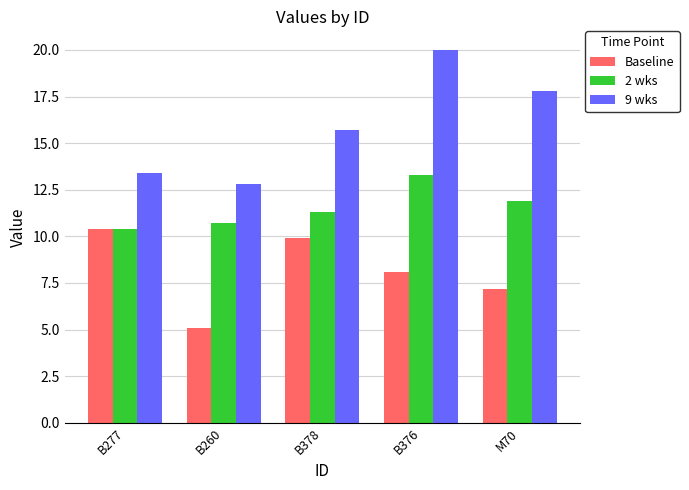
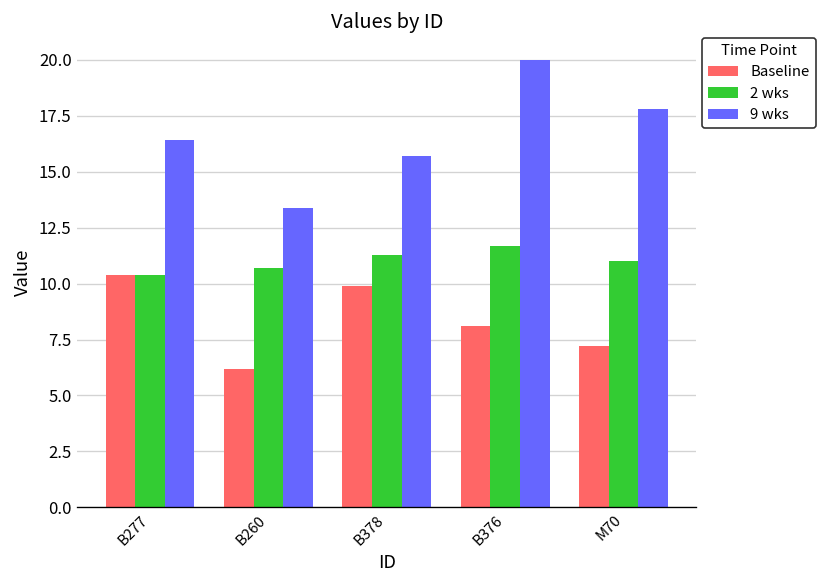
  {
    "Baseline": {
      "B277": 10.4,
-     "B260": 5.1,
+     "B260": 6.2,
      "B378": 9.9,
      "B376": 8.1,
      "M70": 7.2
    },
    "2 wks": {
      "B277": 10.4,
      "B260": 10.7,
      "B378": 11.3,
-     "B376": 13.3,
-     "M70": 11.9
+     "B376": 11.7,
+     "M70": 11.0
    },
    "9 wks": {
-     "B277": 13.4,
-     "B260": 12.8,
+     "B277": 16.4,
+     "B260": 13.4,
      "B378": 15.7,
      "B376": 20.0,
      "M70": 17.8
    }
  }
